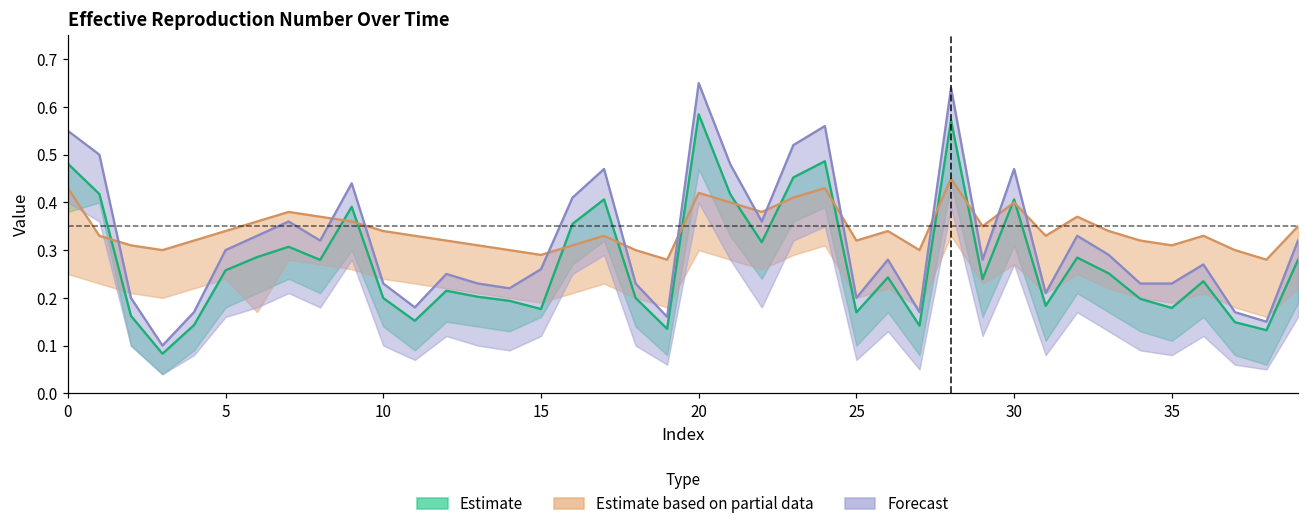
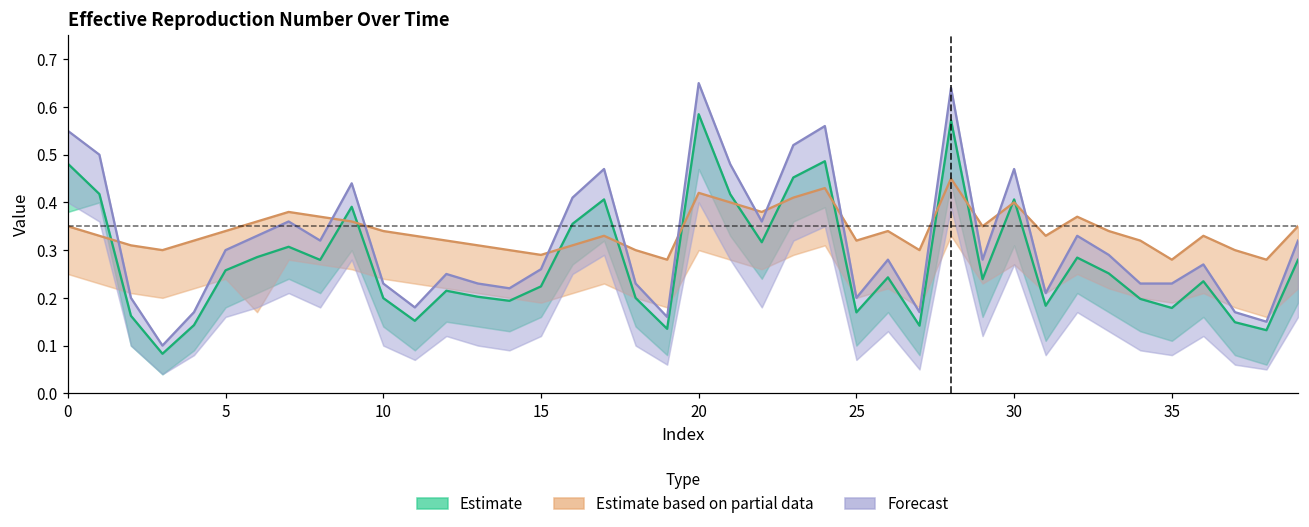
  {
    "Estimate": {
      "0": 0.48,
      "5": 0.26,
      "10": 0.20,
-     "15": 0.18,
+     "15": 0.22,
      "20": 0.58,
      "25": 0.17,
      "30": 0.41,
      "35": 0.18
    },
    "Estimate based on partial data": {
-     "0": 0.43,
+     "0": 0.35,
      "5": 0.34,
      "10": 0.34,
      "15": 0.29,
      "20": 0.42,
      "25": 0.32,
      "30": 0.40,
-     "35": 0.31
+     "35": 0.28
    },
    "Forecast": {
      "0": 0.55,
      "5": 0.30,
      "10": 0.23,
      "15": 0.26,
      "20": 0.65,
      "25": 0.20,
      "30": 0.47,
      "35": 0.23
    }
  }
